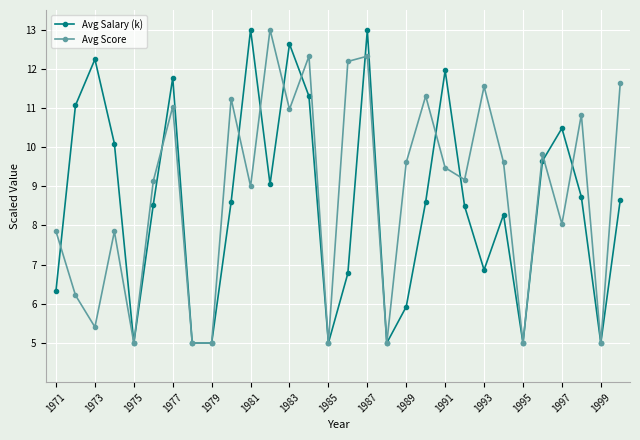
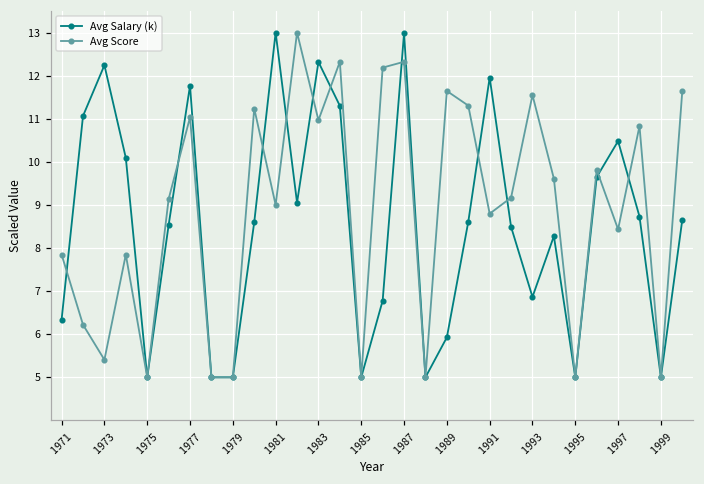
  {
    "Avg Salary (k)": {
      "1971": 6.3,
      "1973": 12.2,
      "1977": 11.8,
      "1981": 13.0,
-     "1983": 12.6,
+     "1983": 12.3,
      "1987": 13.0,
      "1989": 5.9,
      "1991": 12.0,
      "1993": 6.9,
      "1997": 10.5
    },
    "Avg Score": {
      "1971": 7.8,
      "1973": 5.4,
      "1977": 11.0,
      "1981": 9.0,
      "1983": 11.0,
      "1987": 12.3,
-     "1989": 9.6,
-     "1991": 9.5,
+     "1989": 11.6,
+     "1991": 8.8,
      "1993": 11.5,
-     "1997": 8.0
+     "1997": 8.4
    }
  }
